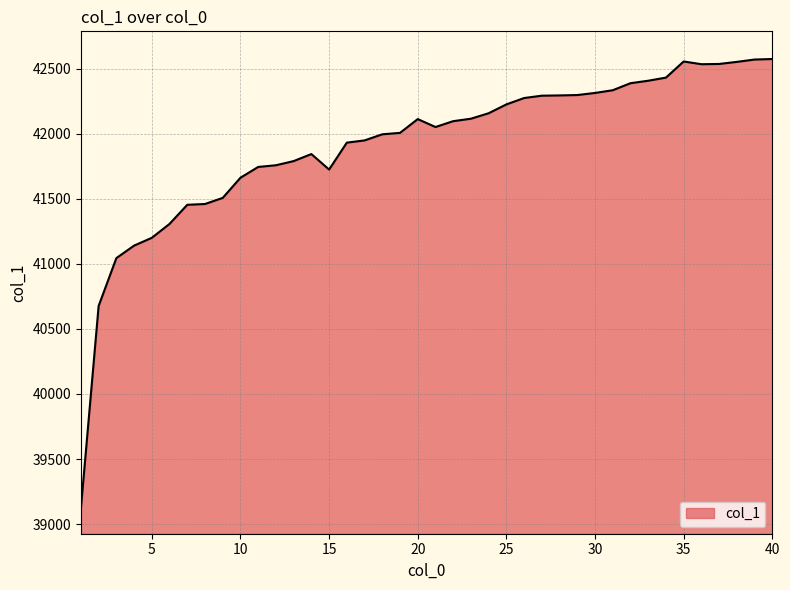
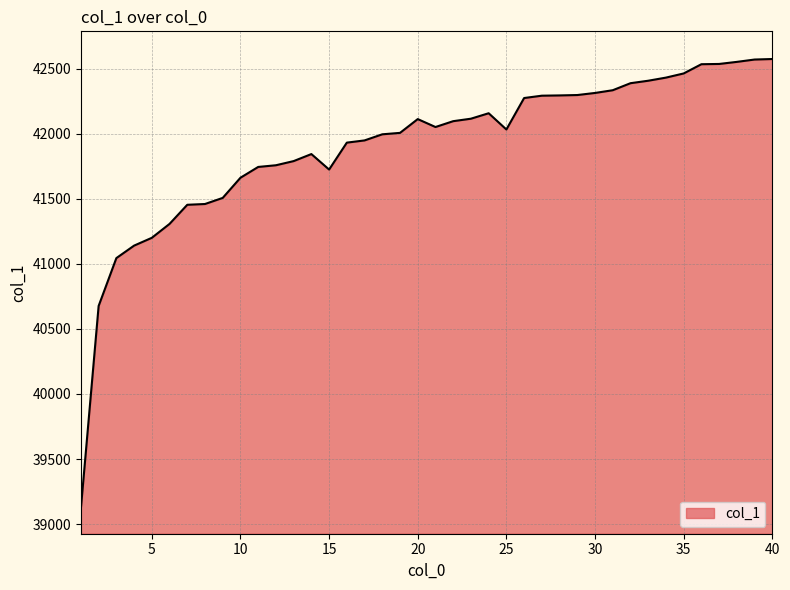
  {
    "5": 41200,
    "10": 41660,
    "15": 41730,
    "20": 42110,
-   "25": 42230,
+   "25": 42030,
    "30": 42320,
-   "35": 42560,
+   "35": 42470,
    "40": 42580
  }
